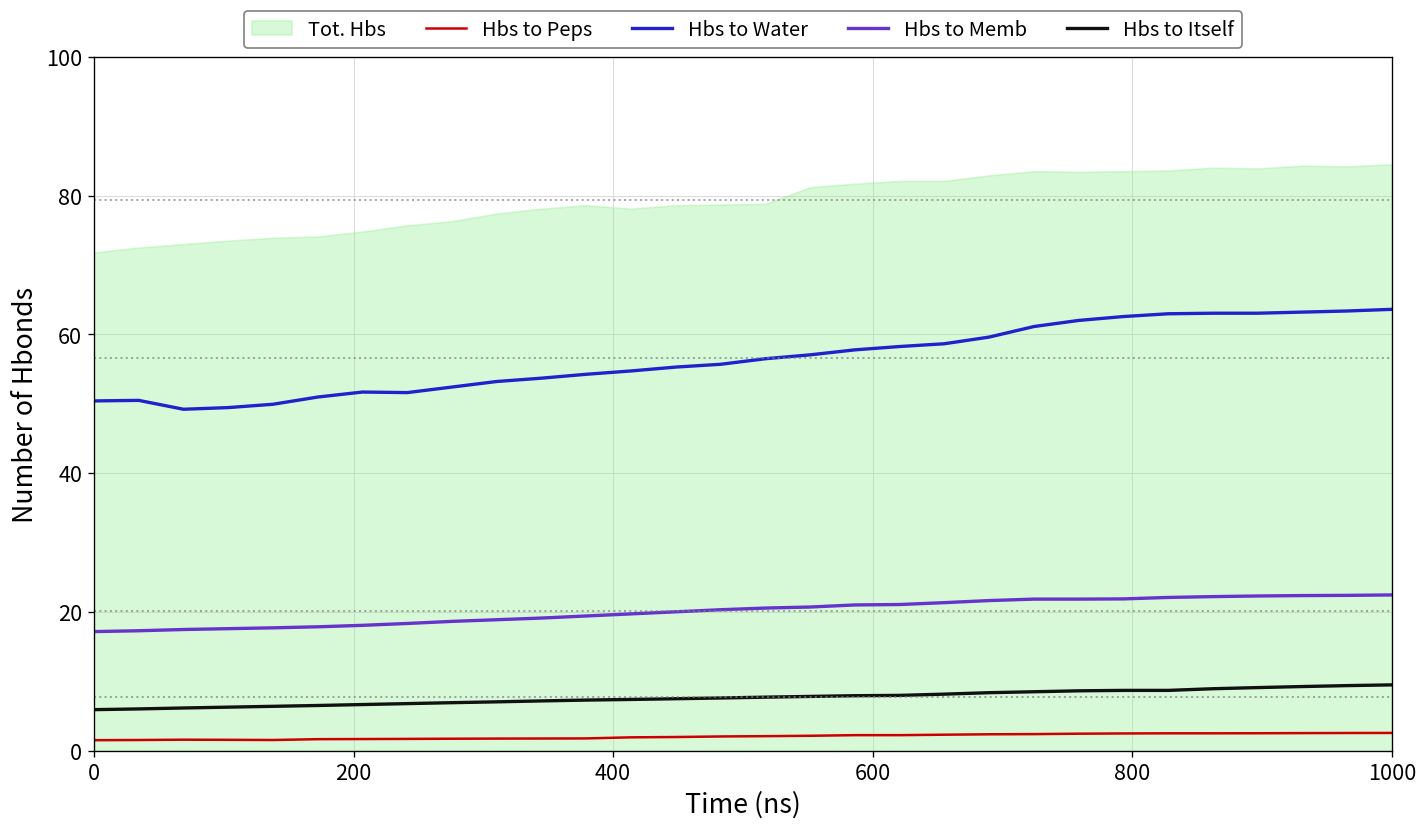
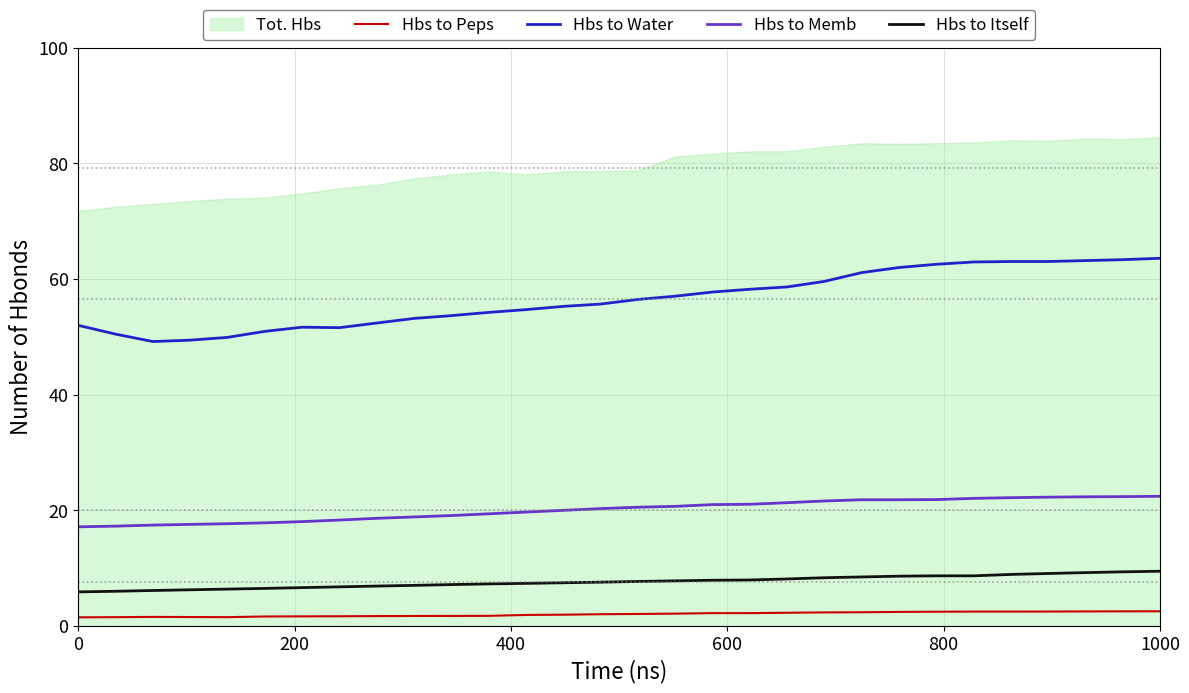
  {
    "Hbs to Peps": {
      "0": 2,
      "1000": 3
    },
    "Tot. Hbs": {
      "0": 72,
      "1000": 85
    },
    "Hbs to Water": {
-     "0": 50,
+     "0": 52,
      "1000": 64
    },
    "Hbs to Memb": {
      "0": 17,
      "1000": 22
    },
    "Hbs to Itself": {
      "0": 6,
      "1000": 9
    }
  }
